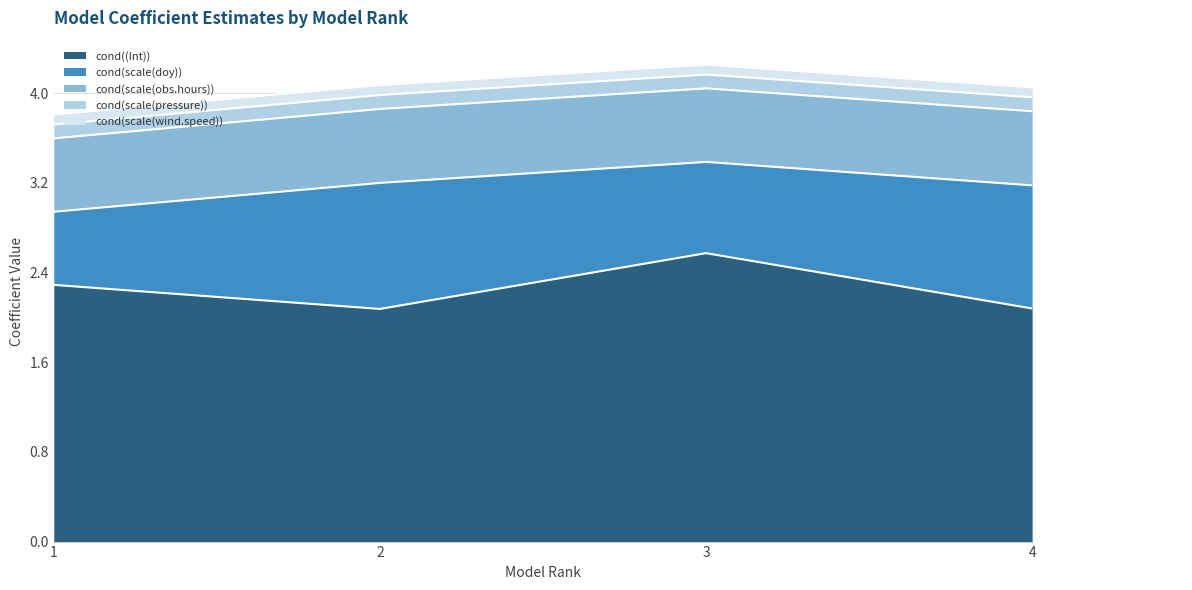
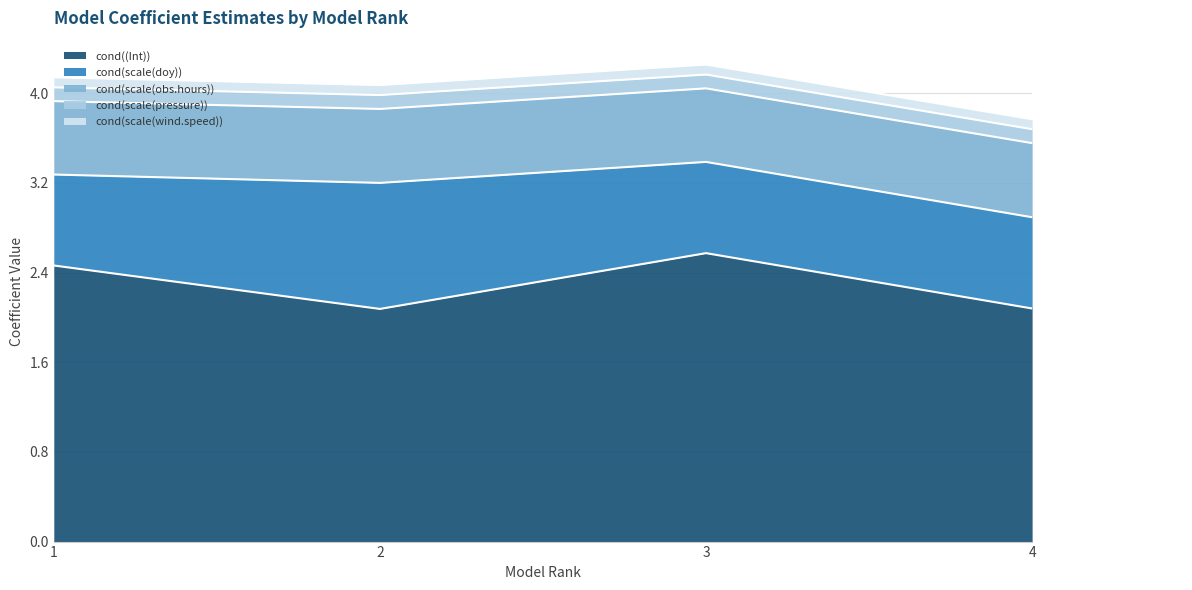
  {
    "cond((Int))": {
-     "1": 2.29,
+     "1": 2.46,
      "2": 2.08,
      "3": 2.57,
      "4": 2.08
    },
    "cond(scale(doy))": {
-     "1": 0.65,
+     "1": 0.81,
      "2": 1.12,
      "3": 0.81,
-     "4": 1.10
+     "4": 0.81
    }
  }
